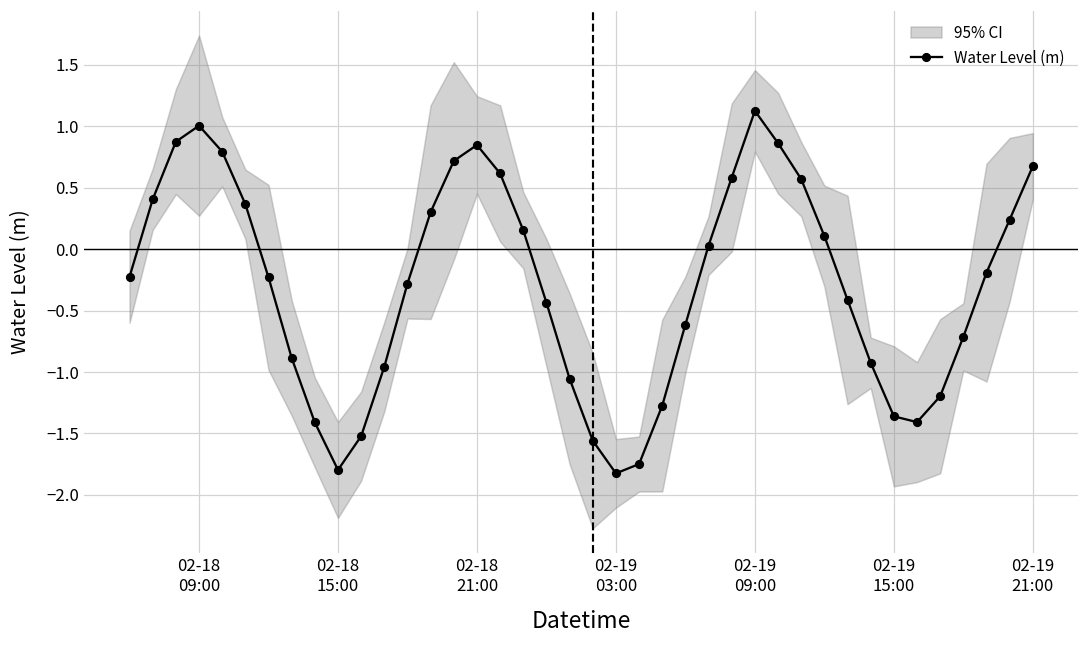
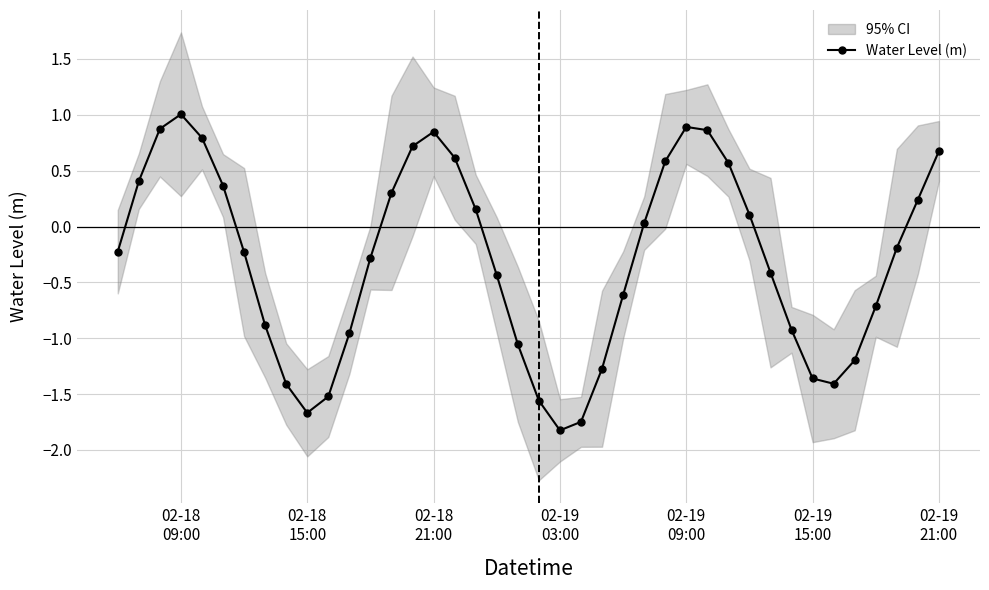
  {
    "Water Level (m)": {
      "02-18 09:00": 1.01,
-     "02-18 15:00": -1.80,
+     "02-18 15:00": -1.67,
      "02-18 21:00": 0.85,
      "02-19 03:00": -1.82,
-     "02-19 09:00": 1.13,
+     "02-19 09:00": 0.89,
      "02-19 15:00": -1.36,
      "02-19 21:00": 0.68
    }
  }
